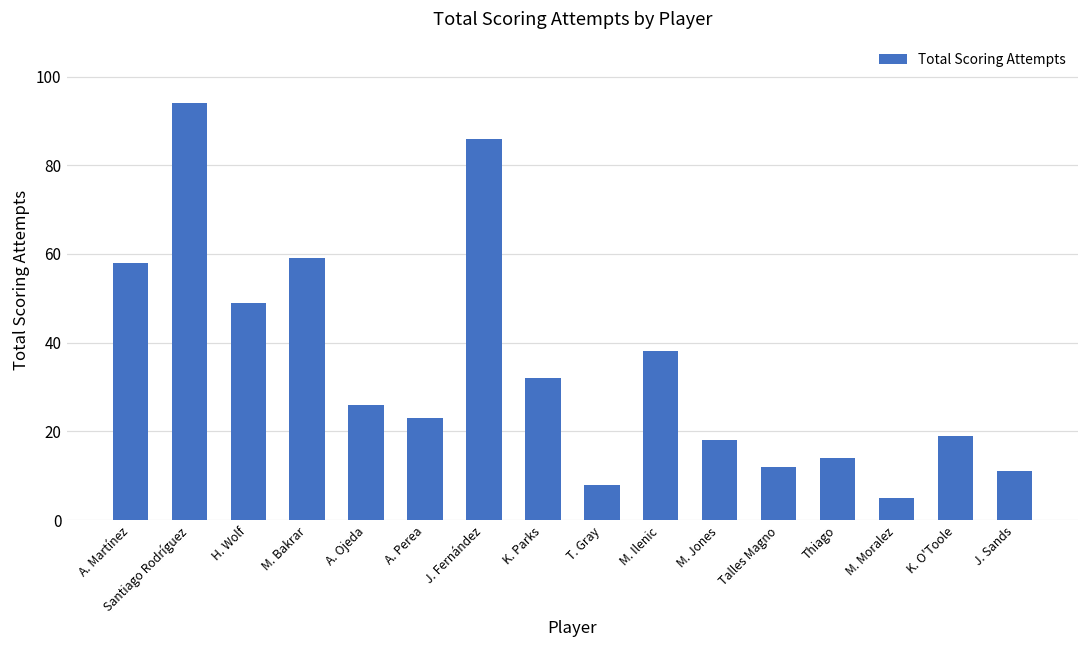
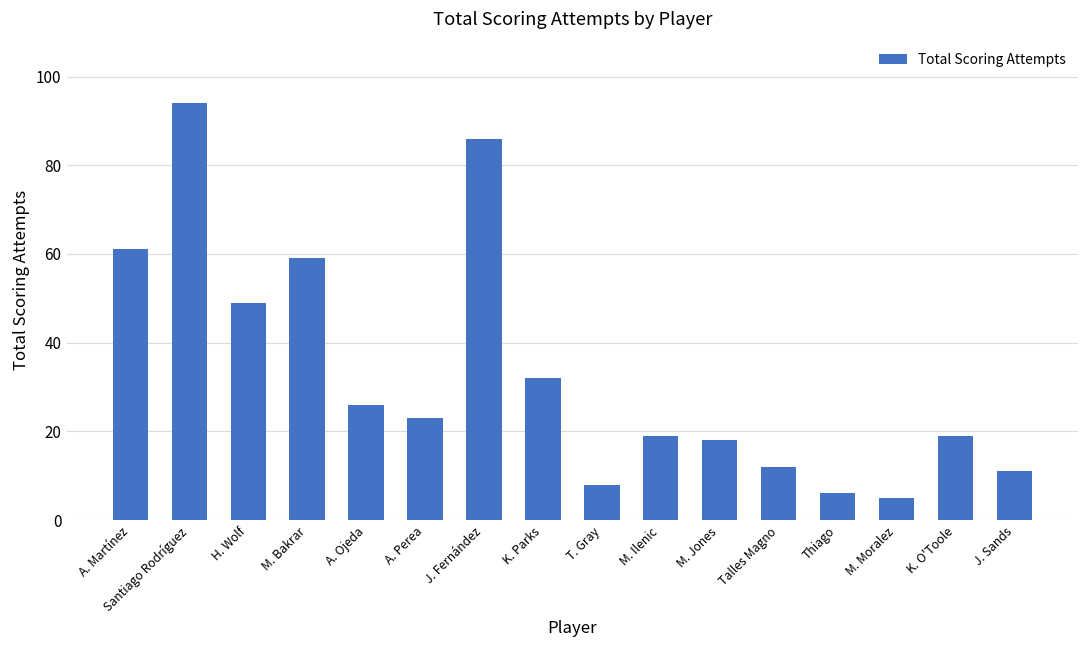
  {
-   "A. Martínez": 58,
+   "A. Martínez": 61,
    "Santiago Rodríguez": 94,
    "H. Wolf": 49,
    "M. Bakrar": 59,
    "A. Ojeda": 26,
    "A. Perea": 23,
    "J. Fernández": 86,
    "K. Parks": 32,
    "T. Gray": 8,
-   "M. Ilenic": 38,
+   "M. Ilenic": 19,
    "M. Jones": 18,
    "Talles Magno": 12,
-   "Thiago": 14,
+   "Thiago": 6,
    "M. Moralez": 5,
    "K. O'Toole": 19,
    "J. Sands": 11
  }
